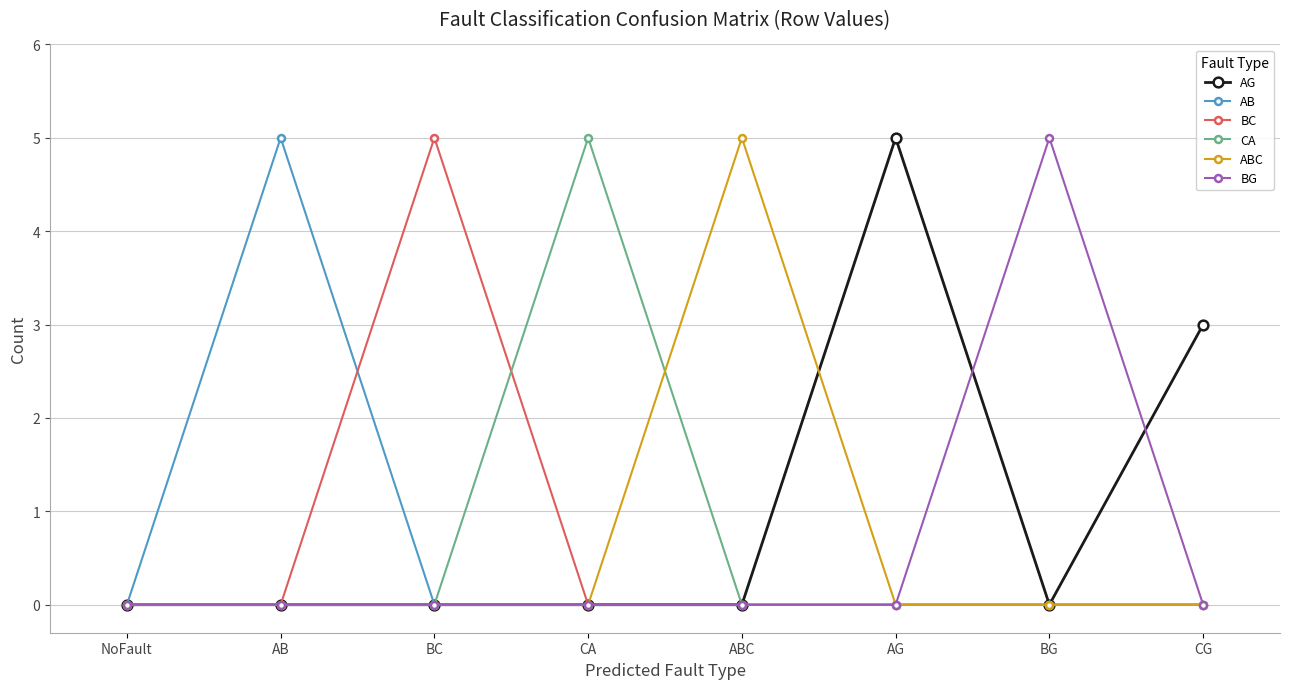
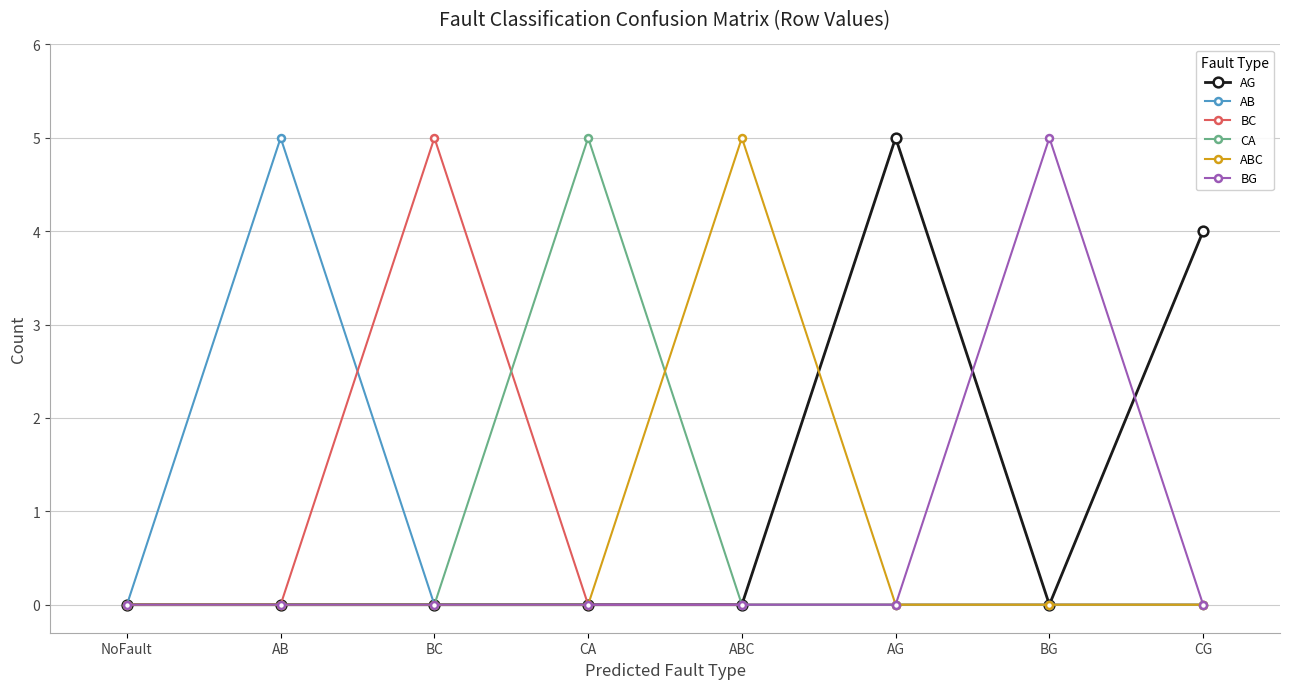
  {
    "AG": {
      "AG": 5,
-     "CG": 3
+     "CG": 4
    },
    "AB": {
      "AB": 5
    },
    "BC": {
      "BC": 5
    },
    "CA": {
      "CA": 5
    },
    "ABC": {
      "ABC": 5
    },
    "BG": {
      "BG": 5
    }
  }
